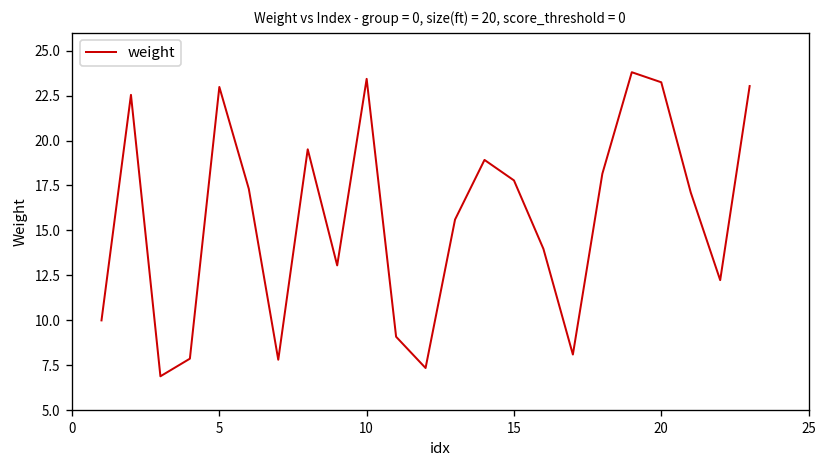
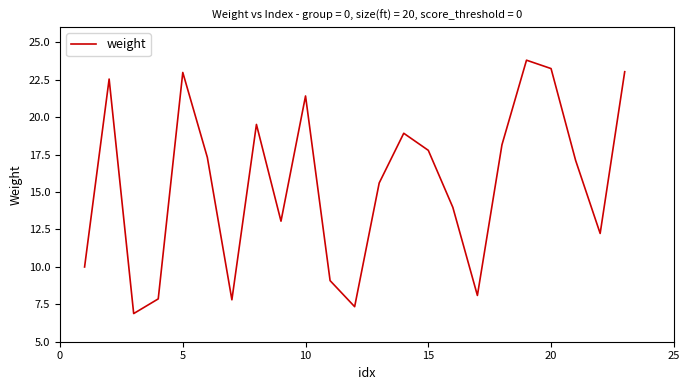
  {
    "5": 23.0,
-   "10": 23.4,
+   "10": 21.4,
    "15": 17.8,
    "20": 23.2
  }
